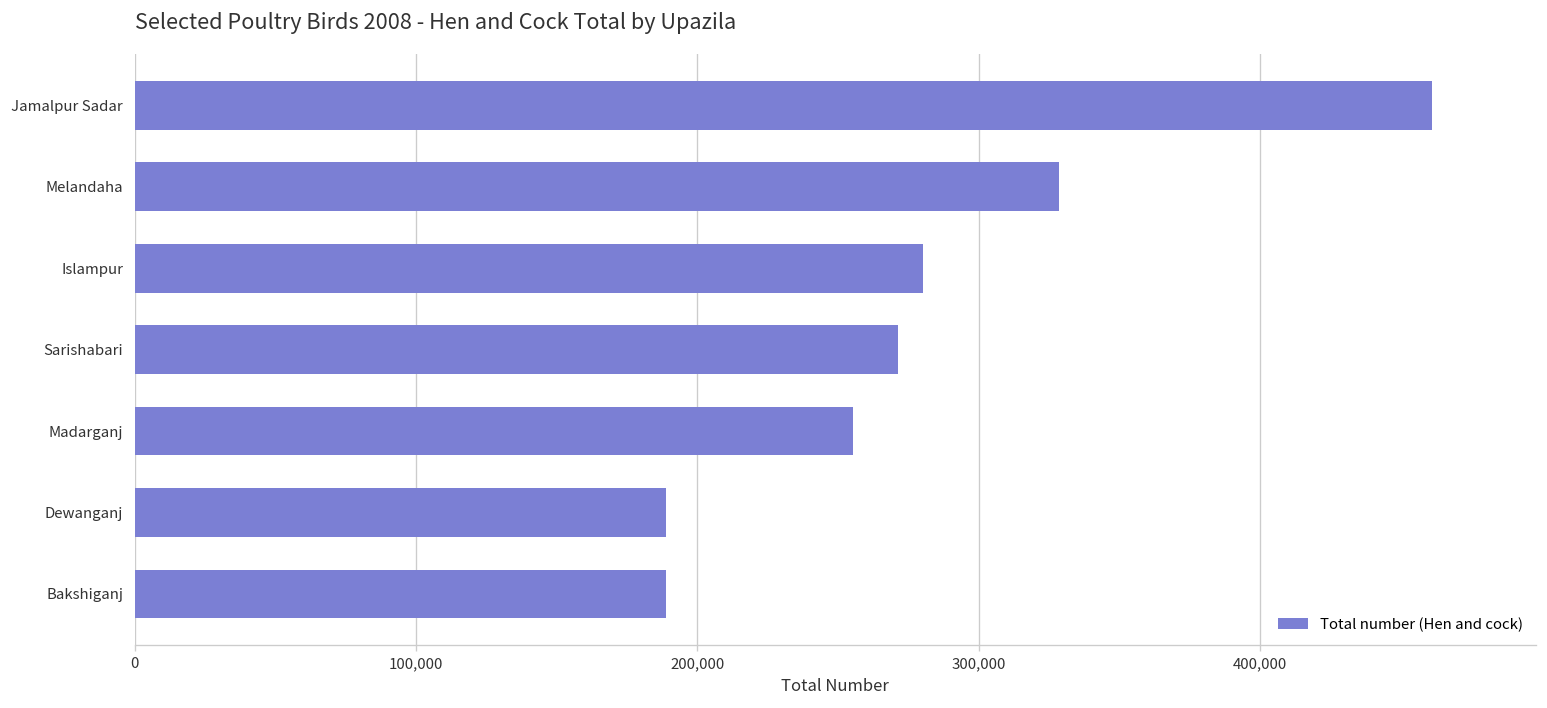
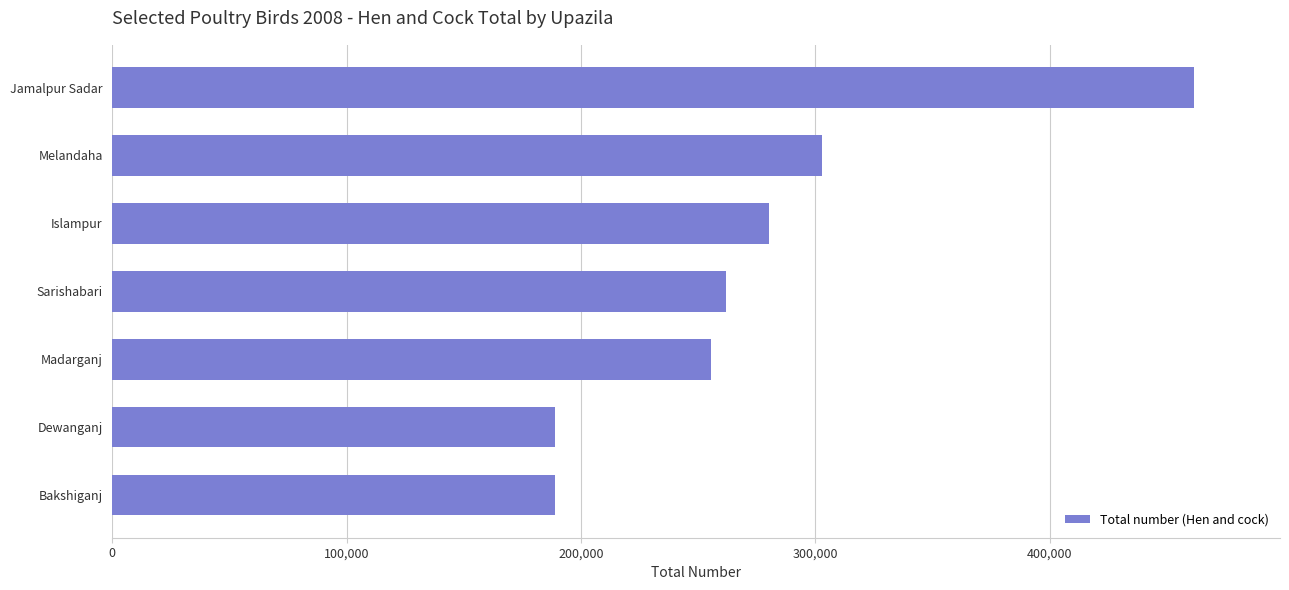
  {
    "Jamalpur Sadar": "461,000",
-   "Melandaha": "329,000",
+   "Melandaha": "303,000",
    "Islampur": "280,000",
-   "Sarishabari": "271,000",
+   "Sarishabari": "262,000",
    "Madarganj": "255,000",
    "Dewanganj": "189,000",
    "Bakshiganj": "189,000"
  }
